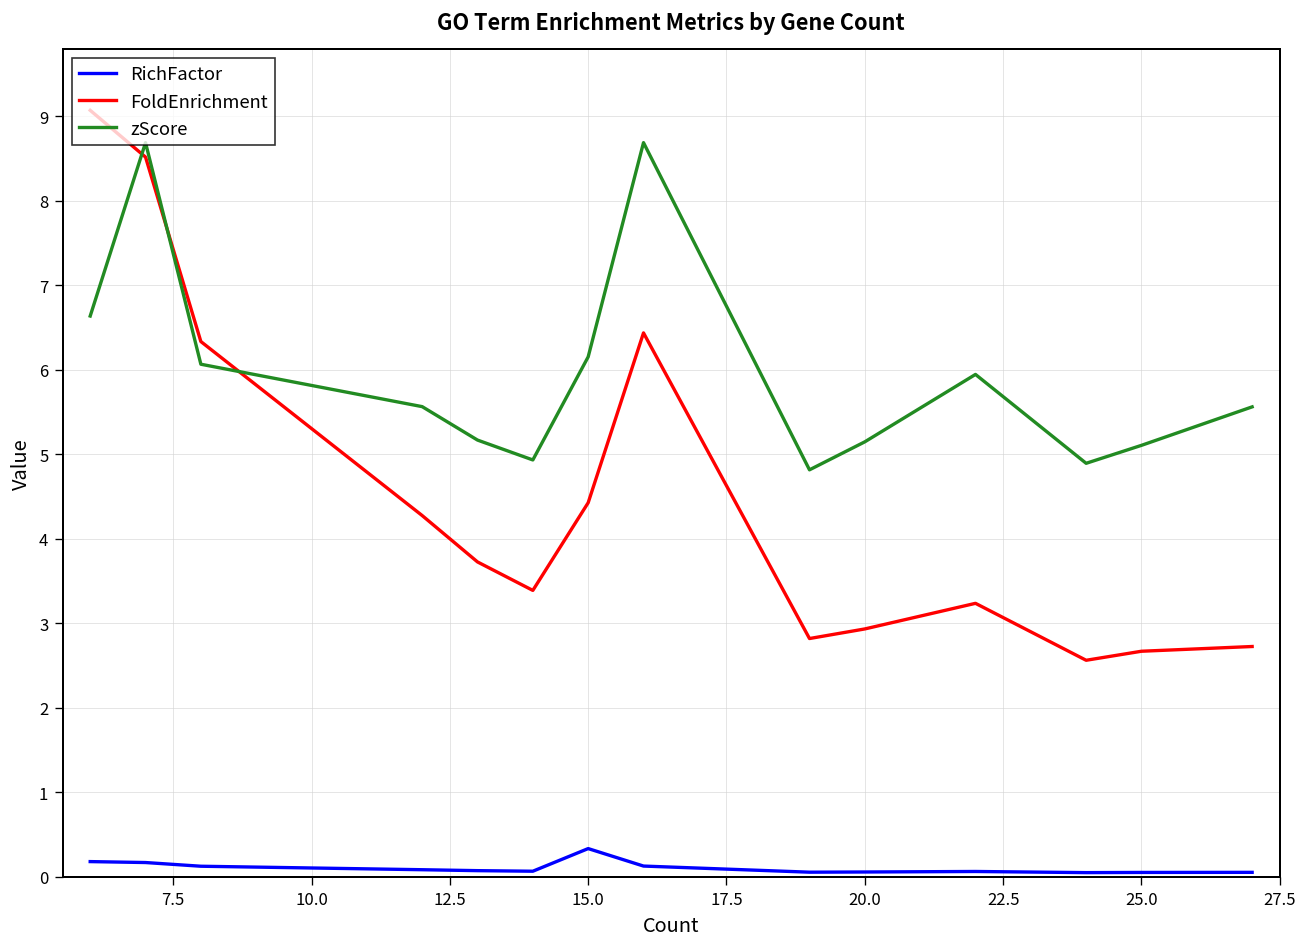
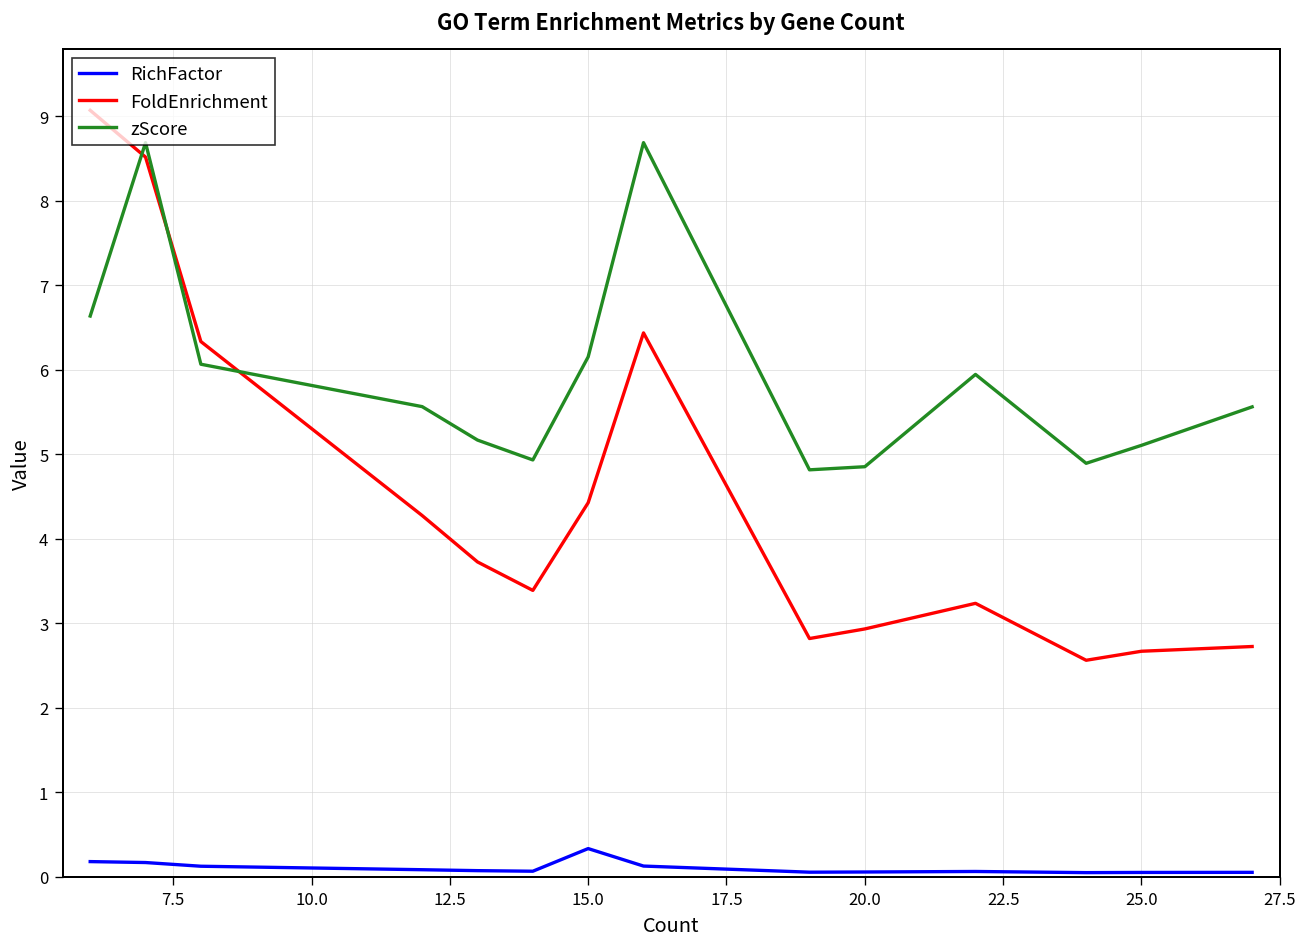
  {
    "RichFactor": {
      "15.0": 0.3,
      "20.0": 0.1,
      "25.0": 0.1
    },
    "FoldEnrichment": {
      "15.0": 4.4,
      "20.0": 2.9,
      "25.0": 2.7
    },
    "zScore": {
      "15.0": 6.2,
-     "20.0": 5.1,
+     "20.0": 4.9,
      "25.0": 5.1
    }
  }
